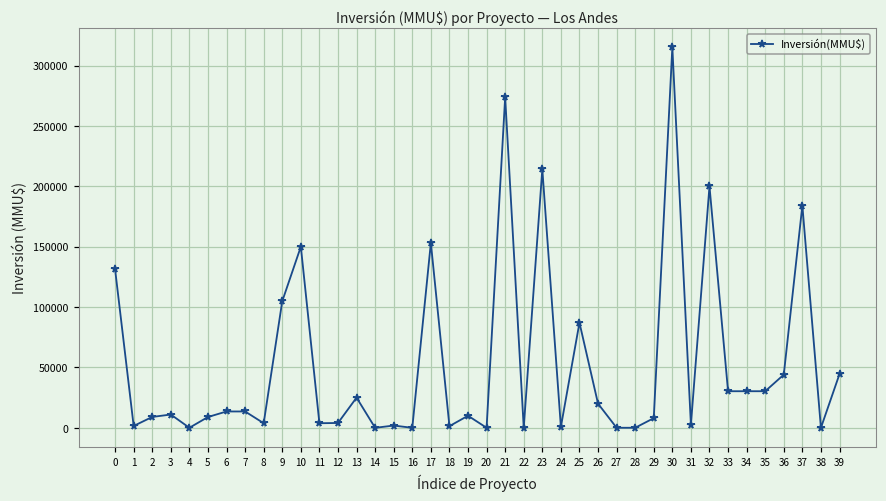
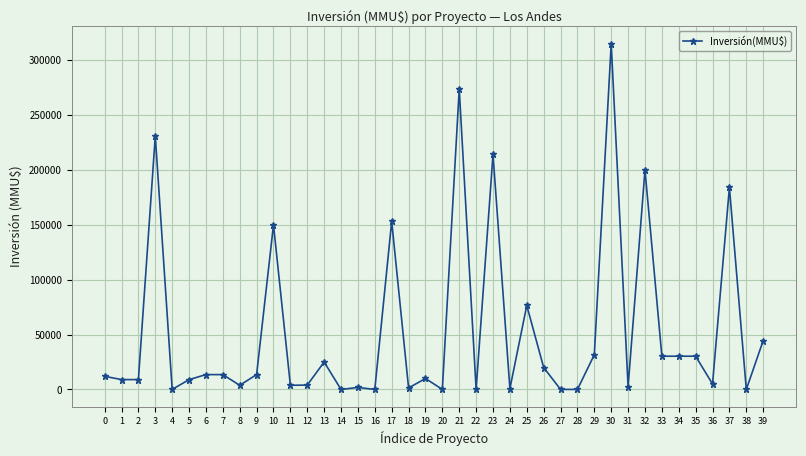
  {
-   "0": 131000,
-   "1": 2000,
+   "0": 12000,
+   "1": 9000,
    "2": 9000,
-   "3": 11000,
+   "3": 231000,
    "4": 0,
    "5": 9000,
    "6": 14000,
    "7": 14000,
    "8": 4000,
-   "9": 105000,
+   "9": 14000,
    "10": 150000,
    "11": 4000,
    "12": 4000,
    "13": 25000,
    "14": 0,
    "15": 2000,
    "16": 0,
    "17": 153000,
    "18": 1000,
    "19": 10000,
    "20": 0,
    "21": 274000,
    "22": 0,
    "23": 214000,
    "24": 1000,
-   "25": 87000,
+   "25": 77000,
    "26": 20000,
    "27": 0,
    "28": 0,
-   "29": 8000,
+   "29": 32000,
    "30": 315000,
    "31": 2000,
    "32": 200000,
    "33": 30000,
    "34": 30000,
    "35": 30000,
-   "36": 44000,
+   "36": 5000,
    "37": 184000,
    "38": 0,
    "39": 44000
  }
